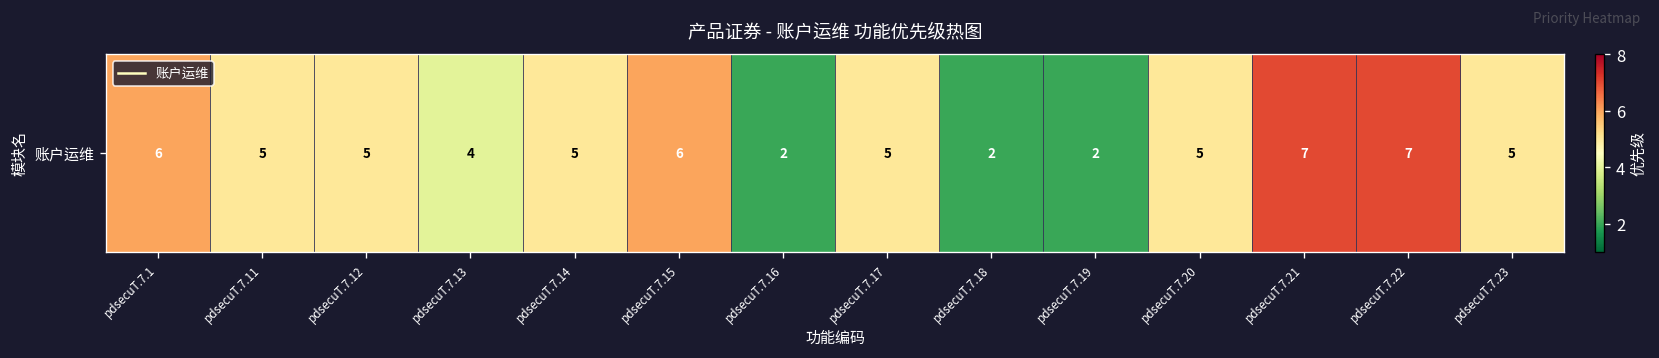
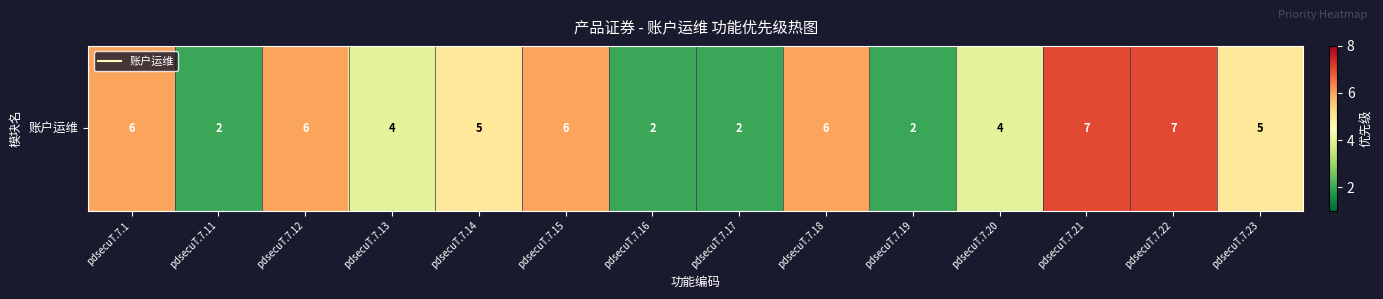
  {
    "账户运维": {
      "pdsecuT.7.1": 6,
-     "pdsecuT.7.11": 5,
-     "pdsecuT.7.12": 5,
+     "pdsecuT.7.11": 2,
+     "pdsecuT.7.12": 6,
      "pdsecuT.7.13": 4,
      "pdsecuT.7.14": 5,
      "pdsecuT.7.15": 6,
      "pdsecuT.7.16": 2,
-     "pdsecuT.7.17": 5,
-     "pdsecuT.7.18": 2,
+     "pdsecuT.7.17": 2,
+     "pdsecuT.7.18": 6,
      "pdsecuT.7.19": 2,
-     "pdsecuT.7.20": 5,
+     "pdsecuT.7.20": 4,
      "pdsecuT.7.21": 7,
      "pdsecuT.7.22": 7,
      "pdsecuT.7.23": 5
    }
  }
